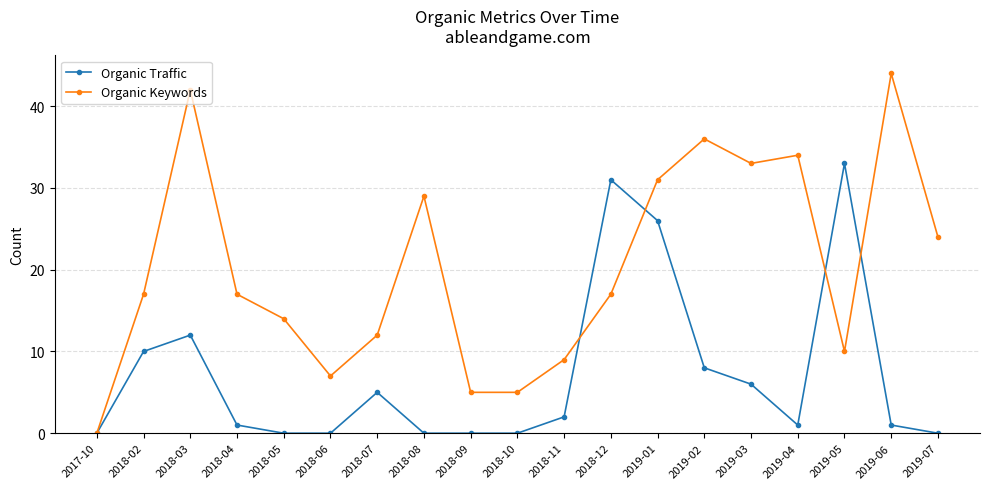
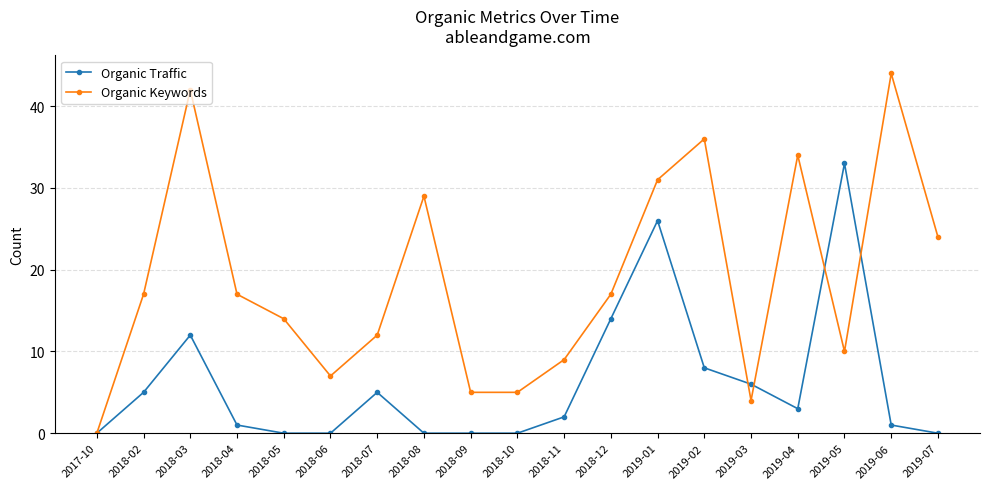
  {
    "Organic Traffic": {
-     "2018-02": 10,
+     "2018-02": 5,
      "2018-03": 12,
      "2018-04": 1,
      "2018-05": 0,
      "2018-06": 0,
      "2018-07": 5,
      "2018-08": 0,
      "2018-09": 0,
      "2018-10": 0,
      "2018-11": 2,
-     "2018-12": 31,
+     "2018-12": 14,
      "2019-01": 26,
      "2019-02": 8,
      "2019-03": 6,
-     "2019-04": 1,
+     "2019-04": 3,
      "2019-05": 33,
      "2019-06": 1,
      "2019-07": 0
    },
    "Organic Keywords": {
      "2018-02": 17,
      "2018-04": 17,
      "2018-05": 14,
      "2018-06": 7,
      "2018-07": 12,
      "2018-08": 29,
      "2018-09": 5,
      "2018-10": 5,
      "2018-11": 9,
      "2018-12": 17,
      "2019-01": 31,
      "2019-02": 36,
-     "2019-03": 33,
+     "2019-03": 4,
      "2019-04": 34,
      "2019-05": 10,
      "2019-06": 44,
      "2019-07": 24
    }
  }
